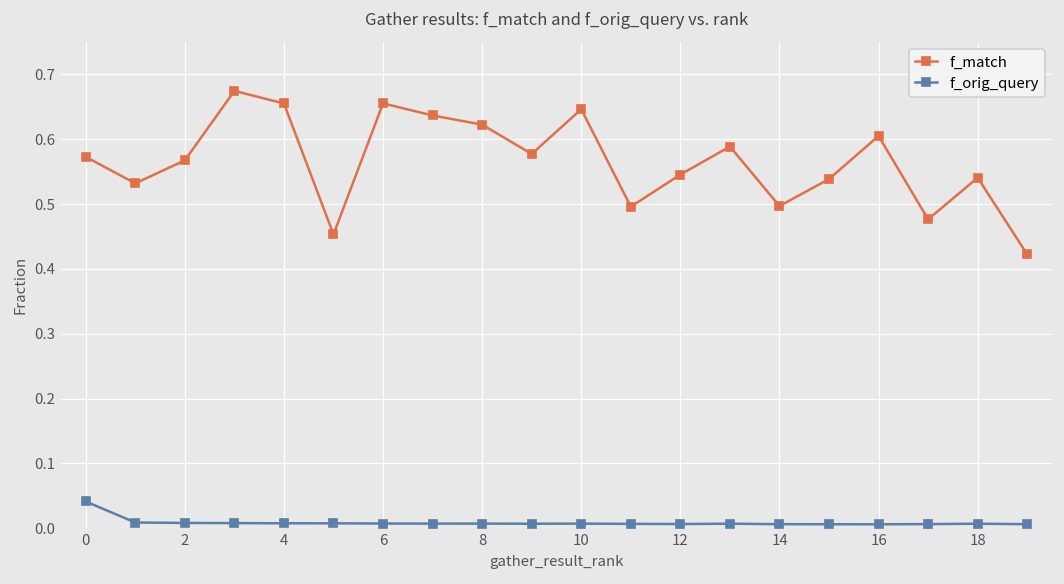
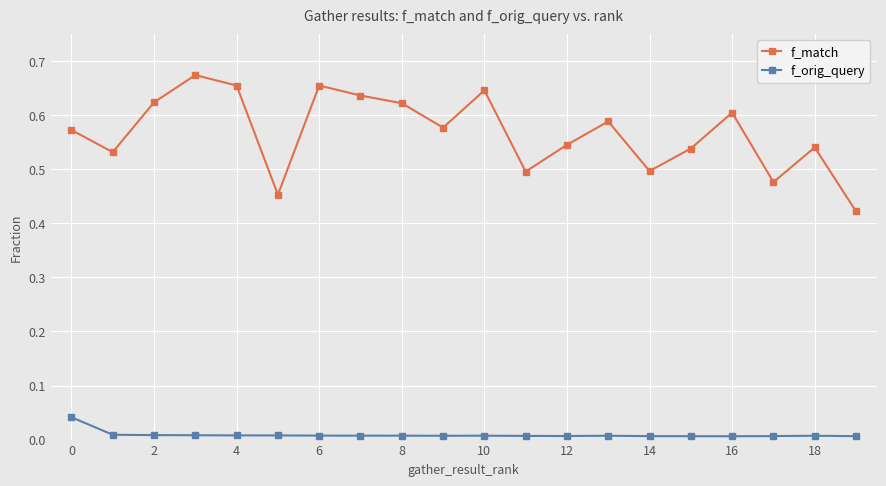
  {
    "f_match": {
      "0": 0.57,
-     "2": 0.57,
+     "2": 0.62,
      "4": 0.66,
      "6": 0.66,
      "8": 0.62,
      "10": 0.65,
      "12": 0.55,
      "14": 0.50,
      "16": 0.60,
      "18": 0.54
    },
    "f_orig_query": {
      "0": 0.04,
      "2": 0.01,
      "4": 0.01,
      "6": 0.01,
      "8": 0.01,
      "10": 0.01,
      "12": 0.01,
      "14": 0.01,
      "16": 0.01,
      "18": 0.01
    }
  }
